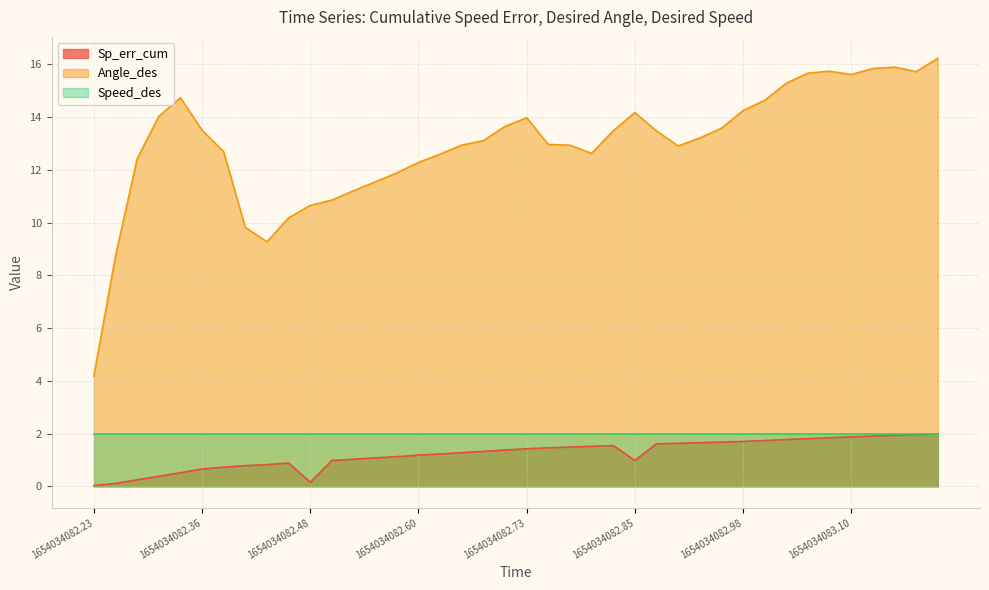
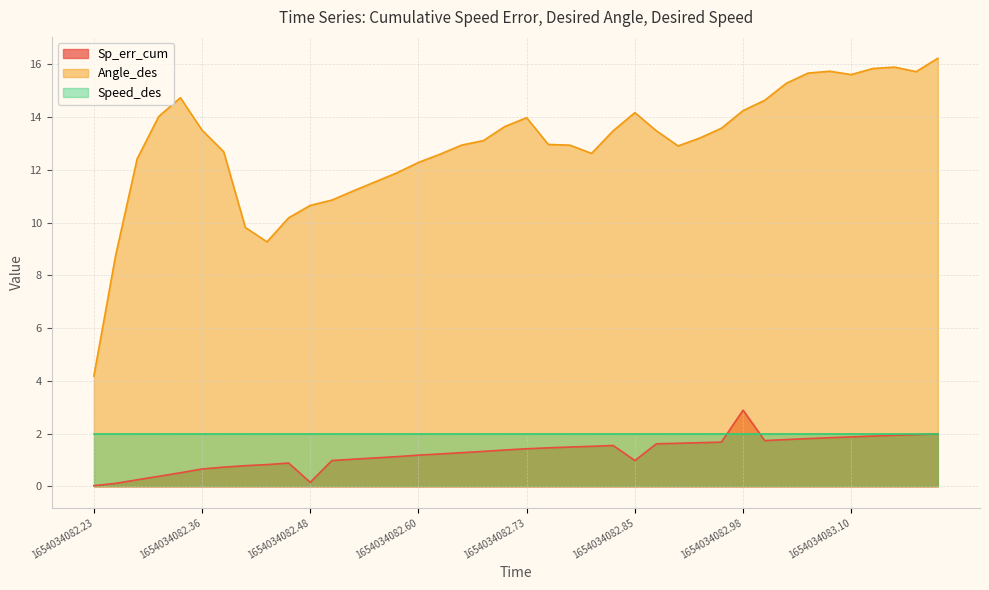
  {
    "Sp_err_cum": {
      "1654034082.23": 0.0,
      "1654034082.36": 0.7,
      "1654034082.48": 0.2,
      "1654034082.60": 1.2,
      "1654034082.73": 1.4,
      "1654034082.85": 1.0,
-     "1654034082.98": 1.7,
+     "1654034082.98": 2.9,
      "1654034083.10": 1.9
    },
    "Angle_des": {
      "1654034082.23": 4.2,
      "1654034082.36": 13.5,
      "1654034082.48": 10.7,
      "1654034082.60": 12.3,
      "1654034082.73": 14.0,
      "1654034082.85": 14.2,
      "1654034082.98": 14.2,
      "1654034083.10": 15.6
    },
    "Speed_des": {
      "1654034082.23": 2.0,
      "1654034082.36": 2.0,
      "1654034082.48": 2.0,
      "1654034082.60": 2.0,
      "1654034082.73": 2.0,
      "1654034082.85": 2.0,
      "1654034082.98": 2.0,
      "1654034083.10": 2.0
    }
  }
